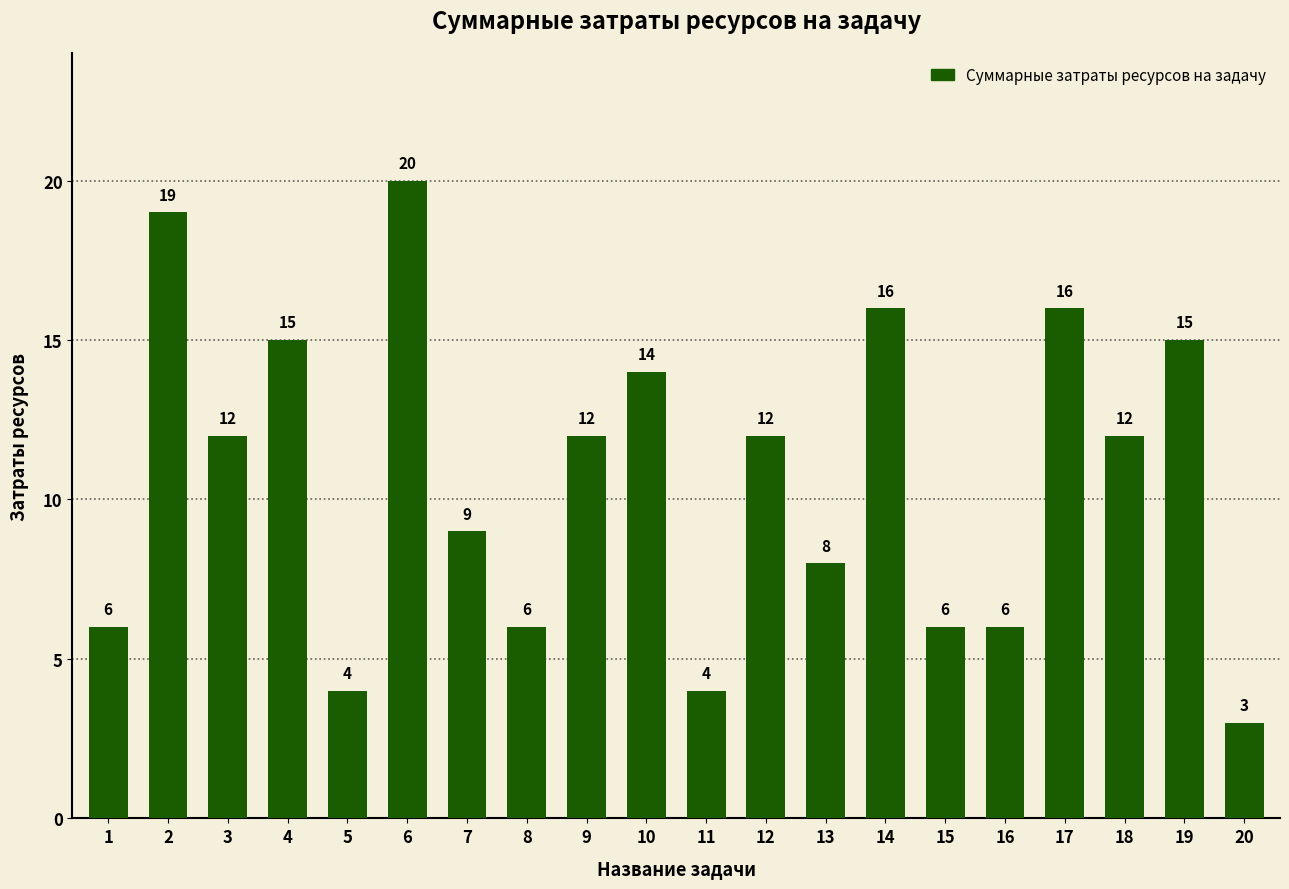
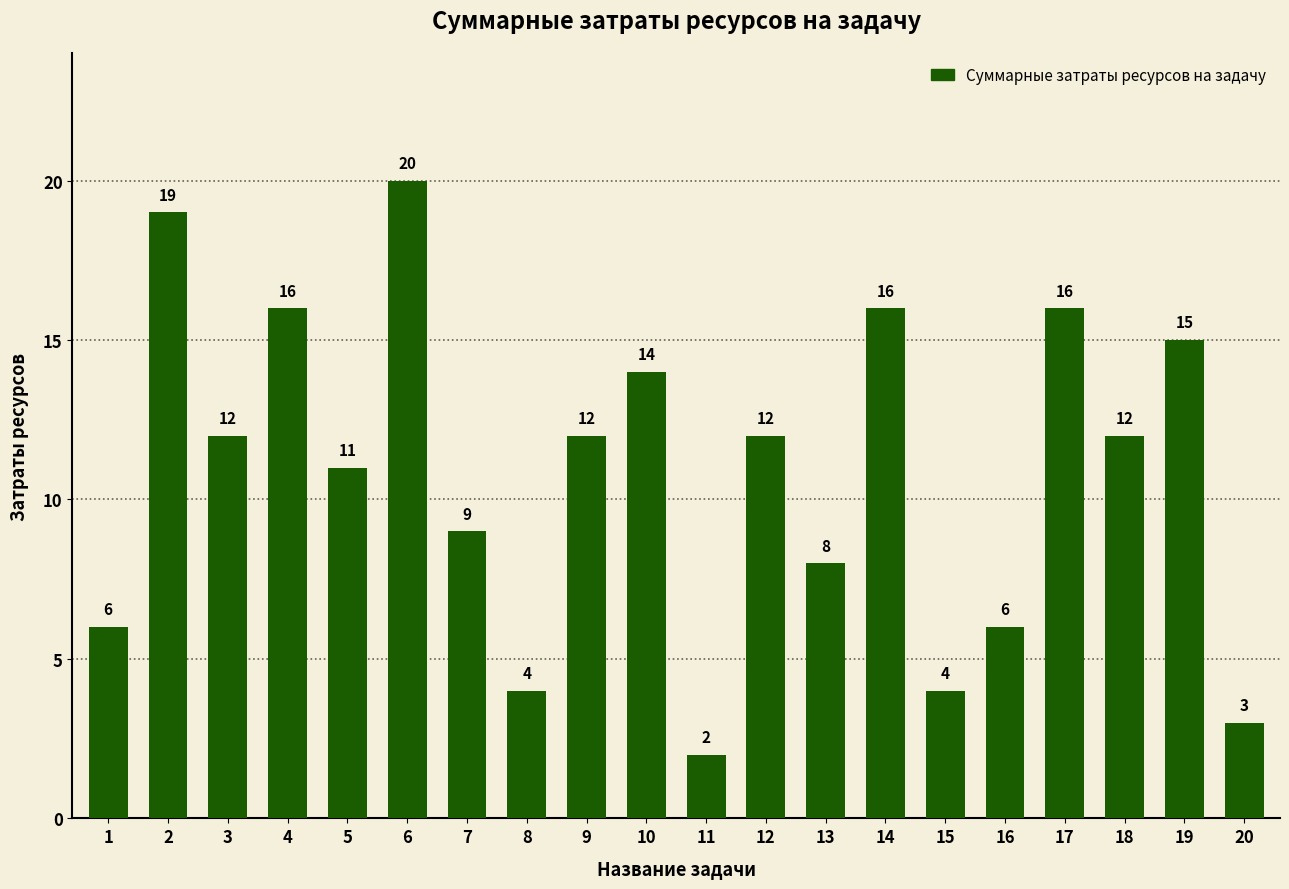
  {
    "1": 6,
    "2": 19,
    "3": 12,
-   "4": 15,
-   "5": 4,
+   "4": 16,
+   "5": 11,
    "6": 20,
    "7": 9,
-   "8": 6,
+   "8": 4,
    "9": 12,
    "10": 14,
-   "11": 4,
+   "11": 2,
    "12": 12,
    "13": 8,
    "14": 16,
-   "15": 6,
+   "15": 4,
    "16": 6,
    "17": 16,
    "18": 12,
    "19": 15,
    "20": 3
  }
